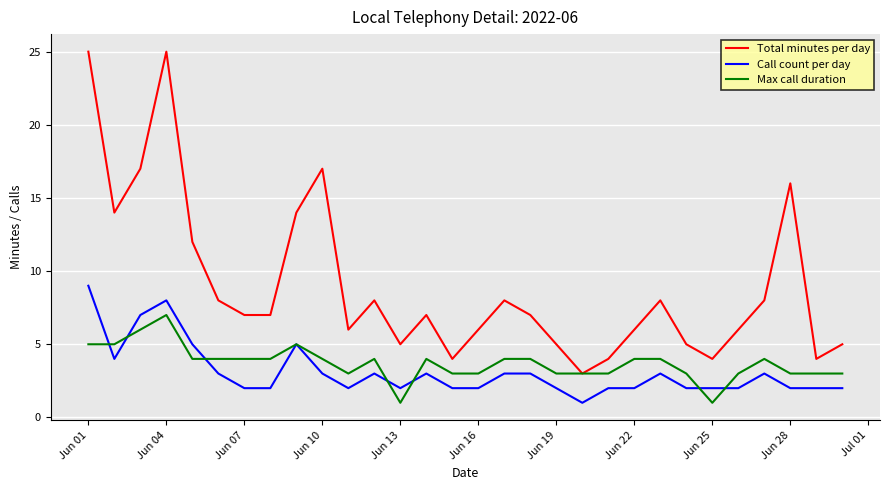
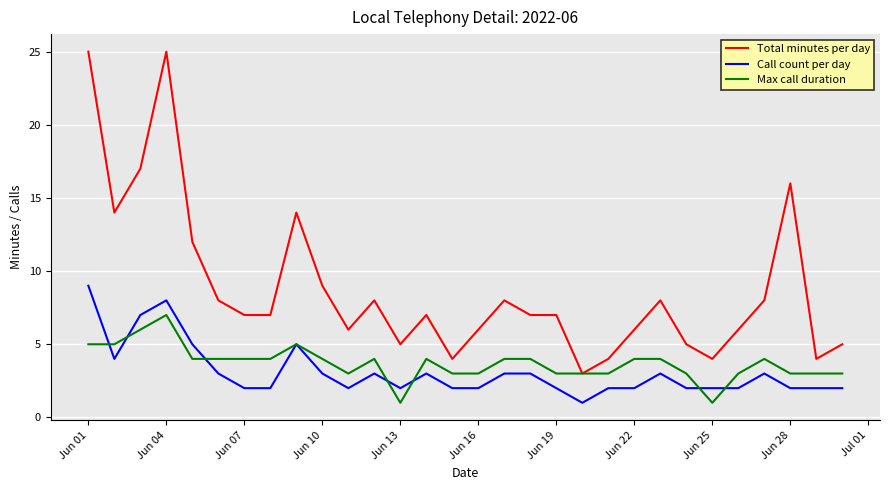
  {
    "Total minutes per day": {
      "Jun 01": 25,
      "Jun 04": 25,
      "Jun 07": 7,
-     "Jun 10": 17,
+     "Jun 10": 9,
      "Jun 13": 5,
      "Jun 16": 6,
-     "Jun 19": 5,
+     "Jun 19": 7,
      "Jun 22": 6,
      "Jun 25": 4,
      "Jun 28": 16
    },
    "Call count per day": {
      "Jun 01": 9,
      "Jun 04": 8,
      "Jun 07": 2,
      "Jun 10": 3,
      "Jun 13": 2,
      "Jun 16": 2,
      "Jun 19": 2,
      "Jun 22": 2,
      "Jun 25": 2,
      "Jun 28": 2
    },
    "Max call duration": {
      "Jun 01": 5,
      "Jun 04": 7,
      "Jun 07": 4,
      "Jun 10": 4,
      "Jun 13": 1,
      "Jun 16": 3,
      "Jun 19": 3,
      "Jun 22": 4,
      "Jun 25": 1,
      "Jun 28": 3
    }
  }
